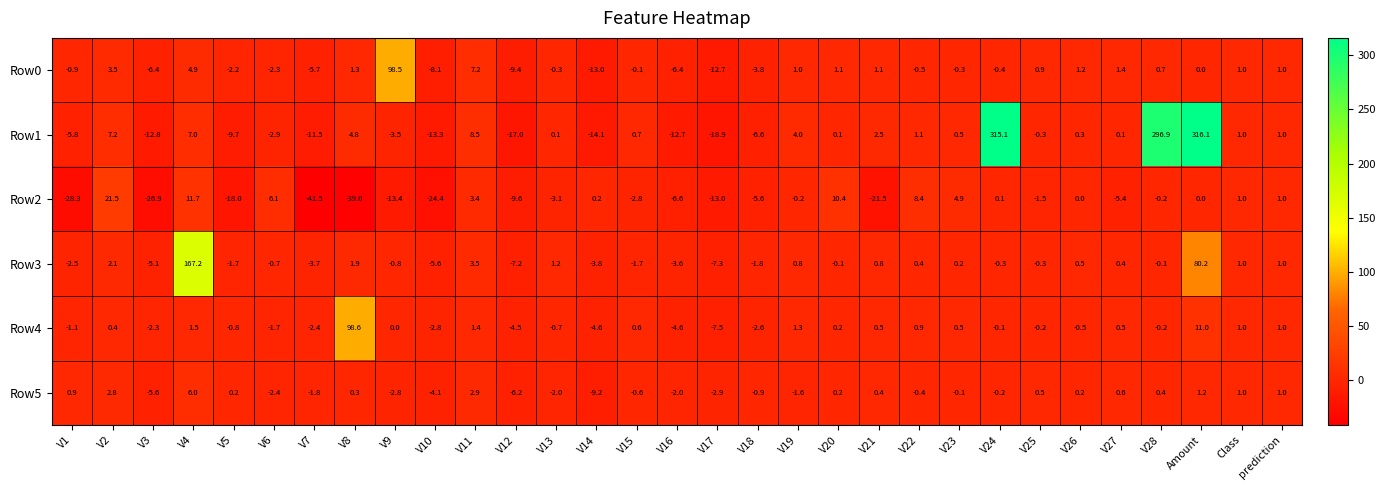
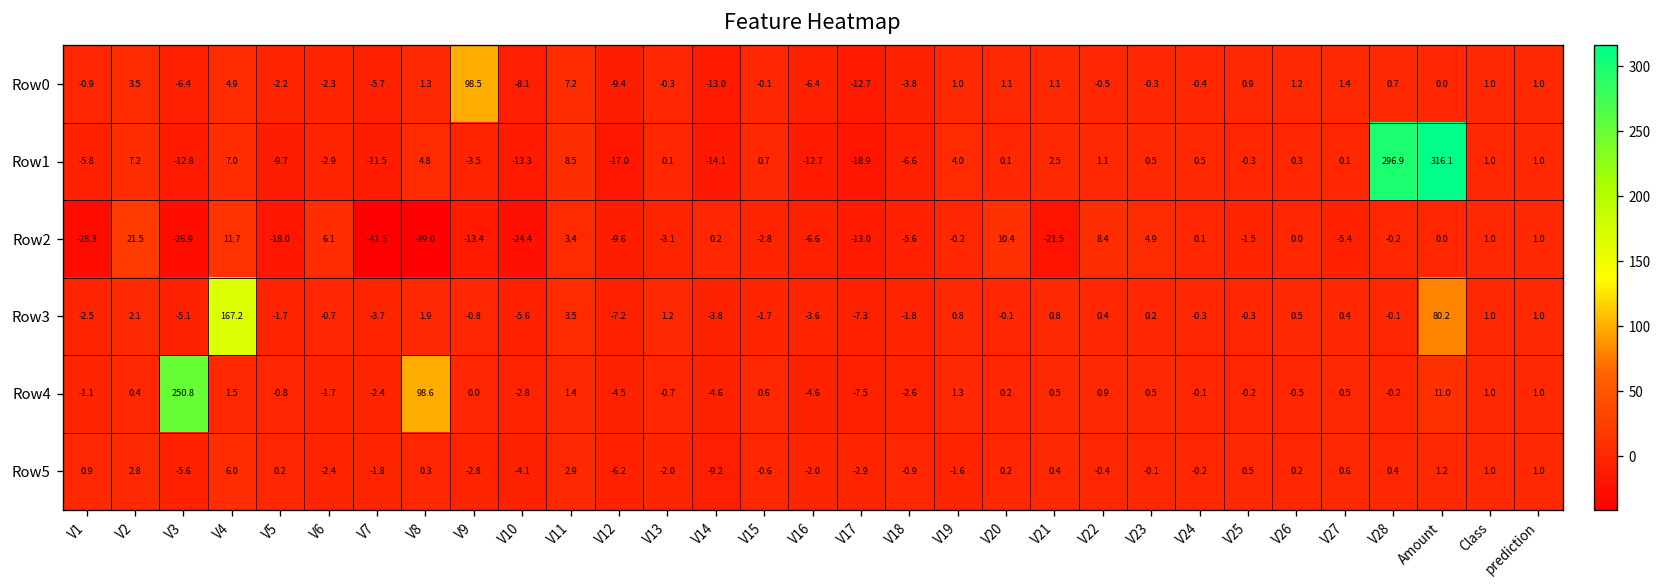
  {
    "Row0": {
      "V1": -0.9,
      "V2": 3.5,
      "V3": -6.4,
      "V4": 4.9,
      "V5": -2.2,
      "V6": -2.3,
      "V7": -5.7,
      "V8": 1.3,
      "V9": 98.5,
      "V10": -8.1,
      "V11": 7.2,
      "V12": -9.4,
      "V13": -0.3,
      "V14": -13.0,
      "V15": -0.1,
      "V16": -6.4,
      "V17": -12.7,
      "V18": -3.8,
      "V19": 1.0,
      "V20": 1.1,
      "V21": 1.1,
      "V22": -0.5,
      "V23": -0.3,
      "V24": -0.4,
      "V25": 0.9,
      "V26": 1.2,
      "V27": 1.4,
      "V28": 0.7,
      "Amount": 0.0,
      "Class": 1.0,
      "prediction": 1.0
    },
    "Row1": {
      "V1": -5.8,
      "V2": 7.2,
      "V3": -12.8,
      "V4": 7.0,
      "V5": -9.7,
      "V6": -2.9,
      "V7": -11.5,
      "V8": 4.8,
      "V9": -3.5,
      "V10": -13.3,
      "V11": 8.5,
      "V12": -17.0,
      "V13": 0.1,
      "V14": -14.1,
      "V15": 0.7,
      "V16": -12.7,
      "V17": -18.9,
      "V18": -6.6,
      "V19": 4.0,
      "V20": 0.1,
      "V21": 2.5,
      "V22": 1.1,
      "V23": 0.5,
-     "V24": 315.1,
+     "V24": 0.5,
      "V25": -0.3,
      "V26": 0.3,
      "V27": 0.1,
      "V28": 296.9,
      "Amount": 316.1,
      "Class": 1.0,
      "prediction": 1.0
    },
    "Row2": {
      "V1": -28.3,
      "V2": 21.5,
      "V3": -26.9,
      "V4": 11.7,
      "V5": -18.0,
      "V6": 6.1,
      "V7": -41.5,
      "V8": -39.0,
      "V9": -13.4,
      "V10": -24.4,
      "V11": 3.4,
      "V12": -9.6,
      "V13": -3.1,
      "V14": 0.2,
      "V15": -2.8,
      "V16": -6.6,
      "V17": -13.0,
      "V18": -5.6,
      "V19": -0.2,
      "V20": 10.4,
      "V21": -21.5,
      "V22": 8.4,
      "V23": 4.9,
      "V24": 0.1,
      "V25": -1.5,
      "V26": 0.0,
      "V27": -5.4,
      "V28": -0.2,
      "Amount": 0.0,
      "Class": 1.0,
      "prediction": 1.0
    },
    "Row3": {
      "V1": -2.5,
      "V2": 2.1,
      "V3": -5.1,
      "V4": 167.2,
      "V5": -1.7,
      "V6": -0.7,
      "V7": -3.7,
      "V8": 1.9,
      "V9": -0.8,
      "V10": -5.6,
      "V11": 3.5,
      "V12": -7.2,
      "V13": 1.2,
      "V14": -3.8,
      "V15": -1.7,
      "V16": -3.6,
      "V17": -7.3,
      "V18": -1.8,
      "V19": 0.8,
      "V20": -0.1,
      "V21": 0.8,
      "V22": 0.4,
      "V23": 0.2,
      "V24": -0.3,
      "V25": -0.3,
      "V26": 0.5,
      "V27": 0.4,
      "V28": -0.1,
      "Amount": 80.2,
      "Class": 1.0,
      "prediction": 1.0
    },
    "Row4": {
      "V1": -1.1,
      "V2": 0.4,
-     "V3": -2.3,
+     "V3": 250.8,
      "V4": 1.5,
      "V5": -0.8,
      "V6": -1.7,
      "V7": -2.4,
      "V8": 98.6,
      "V9": 0.0,
      "V10": -2.8,
      "V11": 1.4,
      "V12": -4.5,
      "V13": -0.7,
      "V14": -4.6,
      "V15": 0.6,
      "V16": -4.6,
      "V17": -7.5,
      "V18": -2.6,
      "V19": 1.3,
      "V20": 0.2,
      "V21": 0.5,
      "V22": 0.9,
      "V23": 0.5,
      "V24": -0.1,
      "V25": -0.2,
      "V26": -0.5,
      "V27": 0.5,
      "V28": -0.2,
      "Amount": 11.0,
      "Class": 1.0,
      "prediction": 1.0
    },
    "Row5": {
      "V1": 0.9,
      "V2": 2.8,
      "V3": -5.6,
      "V4": 6.0,
      "V5": 0.2,
      "V6": -2.4,
      "V7": -1.8,
      "V8": 0.3,
      "V9": -2.8,
      "V10": -4.1,
      "V11": 2.9,
      "V12": -6.2,
      "V13": -2.0,
      "V14": -9.2,
      "V15": -0.6,
      "V16": -2.0,
      "V17": -2.9,
      "V18": -0.9,
      "V19": -1.6,
      "V20": 0.2,
      "V21": 0.4,
      "V22": -0.4,
      "V23": -0.1,
      "V24": -0.2,
      "V25": 0.5,
      "V26": 0.2,
      "V27": 0.6,
      "V28": 0.4,
      "Amount": 1.2,
      "Class": 1.0,
      "prediction": 1.0
    }
  }
